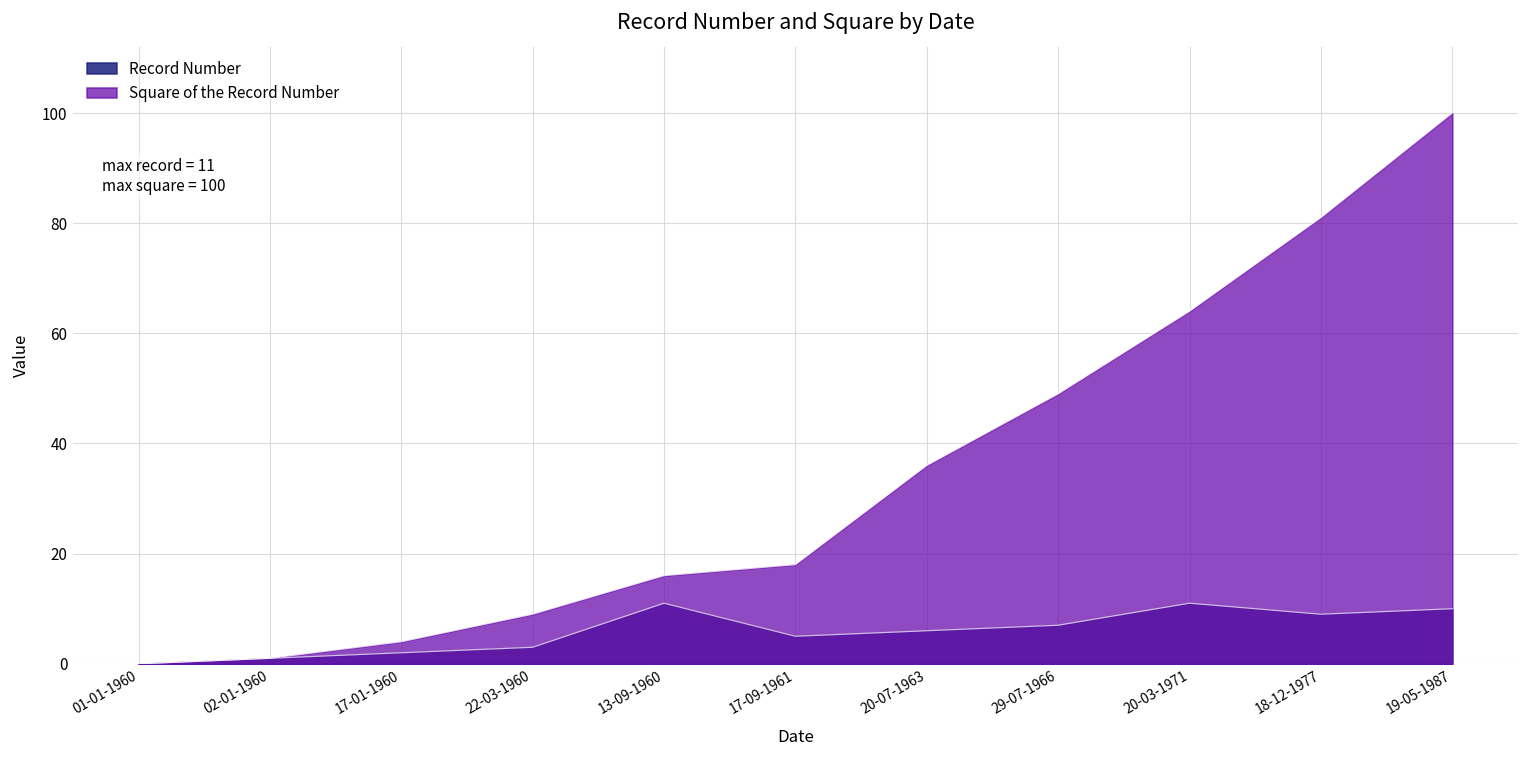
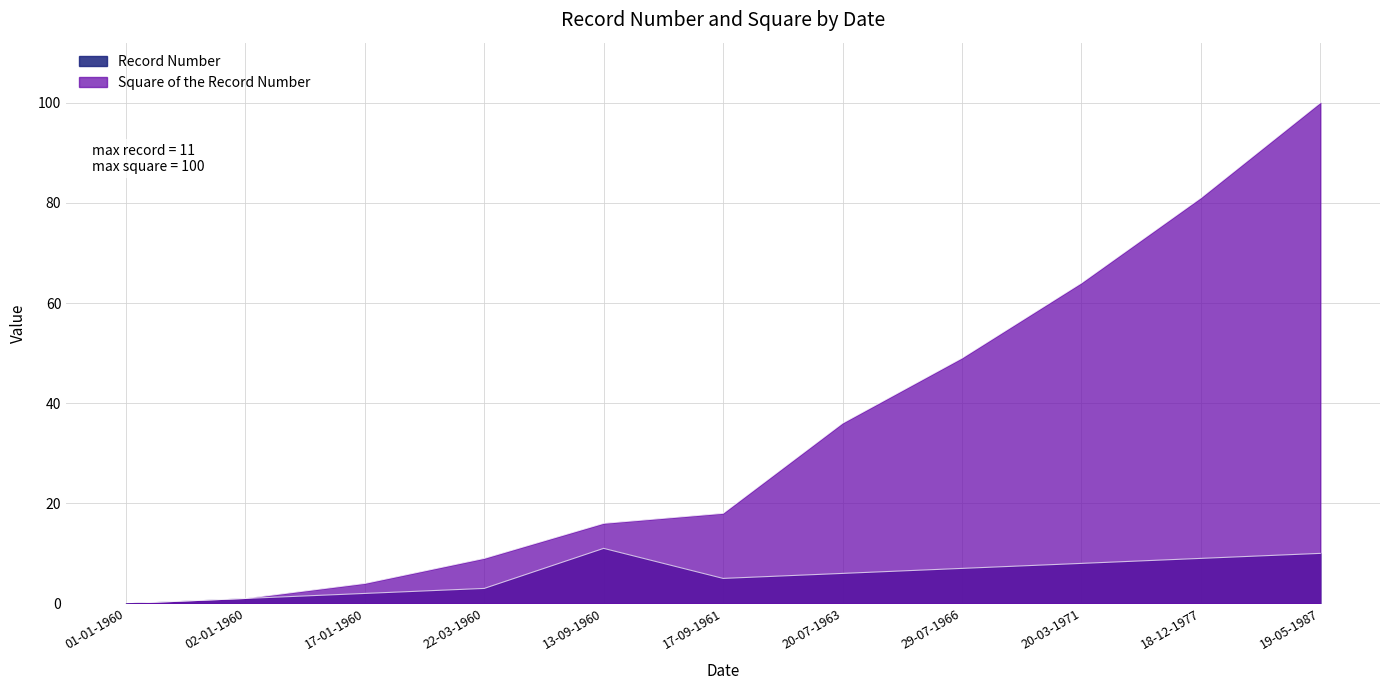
  {
    "Record Number": {
      "17-01-1960": 2,
      "22-03-1960": 3,
      "13-09-1960": 11,
      "17-09-1961": 5,
      "20-07-1963": 6,
      "29-07-1966": 7,
-     "20-03-1971": 11,
+     "20-03-1971": 8,
      "18-12-1977": 9,
      "19-05-1987": 10
    },
    "Square of the Record Number": {
      "17-01-1960": 4,
      "22-03-1960": 9,
      "13-09-1960": 16,
      "17-09-1961": 18,
      "20-07-1963": 36,
      "29-07-1966": 49,
      "20-03-1971": 64,
      "18-12-1977": 81,
      "19-05-1987": 100
    }
  }
